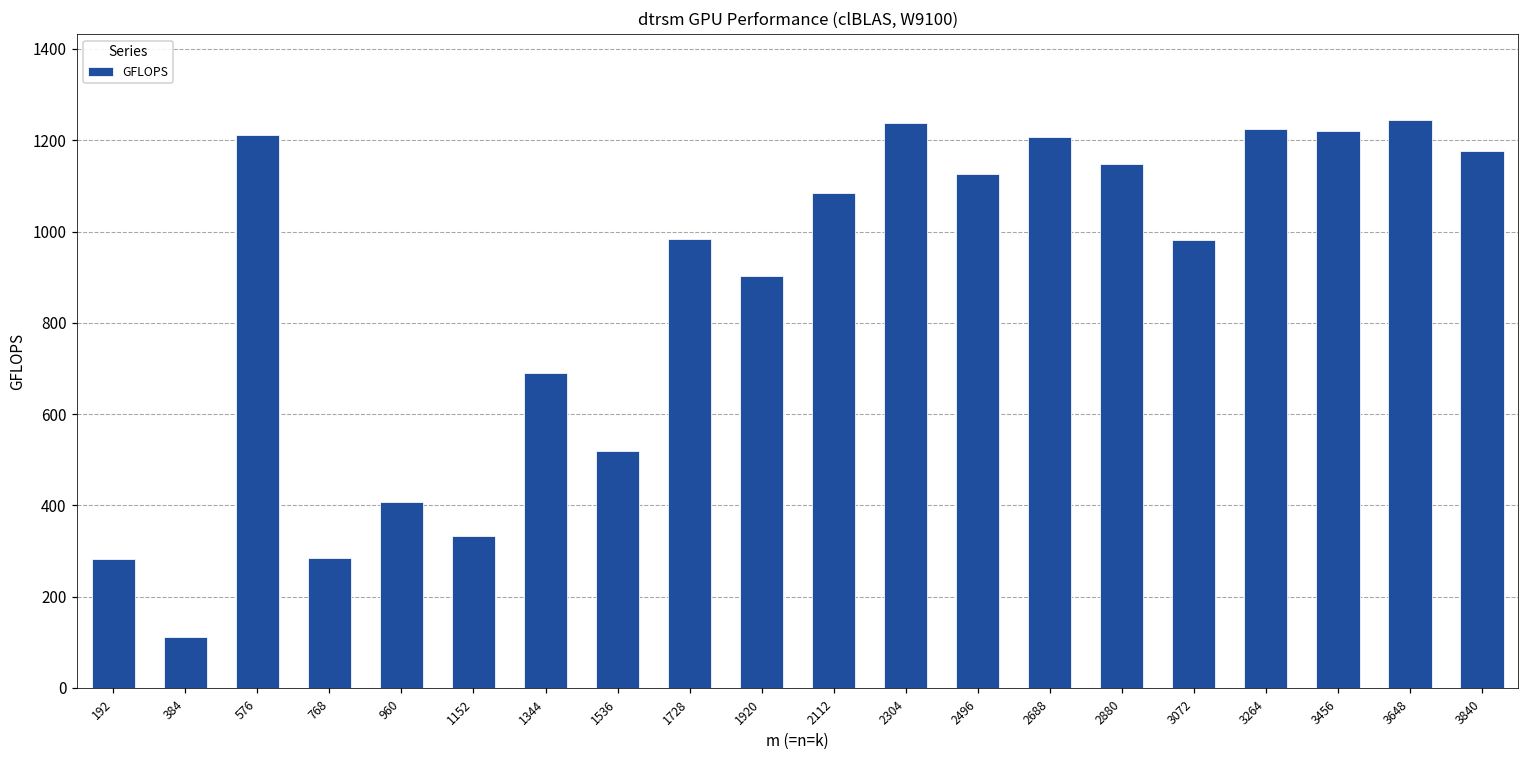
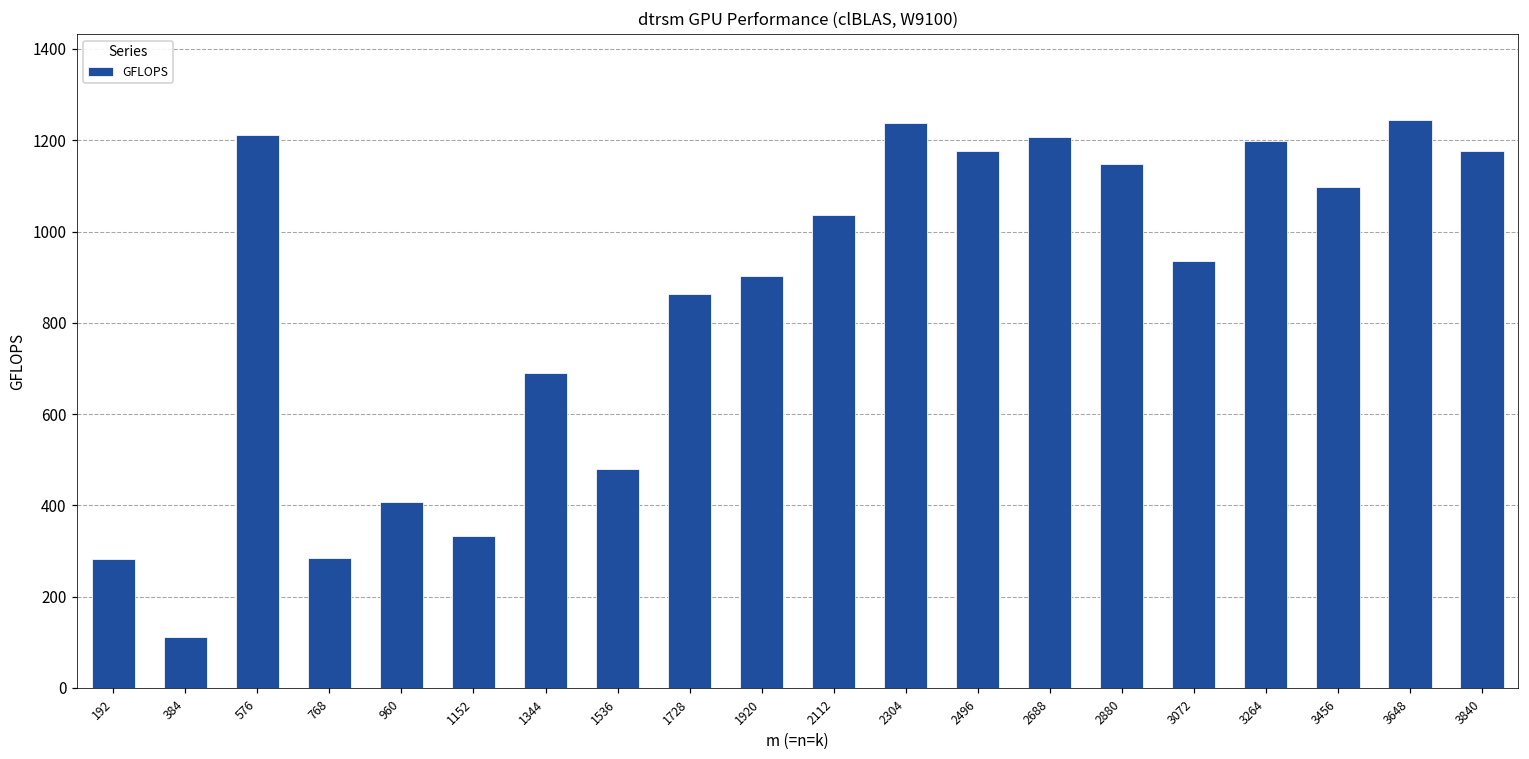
  {
    "192": 280,
    "384": 110,
    "576": 1210,
    "768": 290,
    "960": 410,
    "1152": 330,
    "1344": 690,
-   "1536": 520,
-   "1728": 980,
+   "1536": 480,
+   "1728": 860,
    "1920": 900,
-   "2112": 1090,
+   "2112": 1040,
    "2304": 1240,
-   "2496": 1130,
+   "2496": 1180,
    "2688": 1210,
    "2880": 1150,
-   "3072": 980,
-   "3264": 1230,
-   "3456": 1220,
+   "3072": 940,
+   "3264": 1200,
+   "3456": 1100,
    "3648": 1240,
    "3840": 1180
  }
